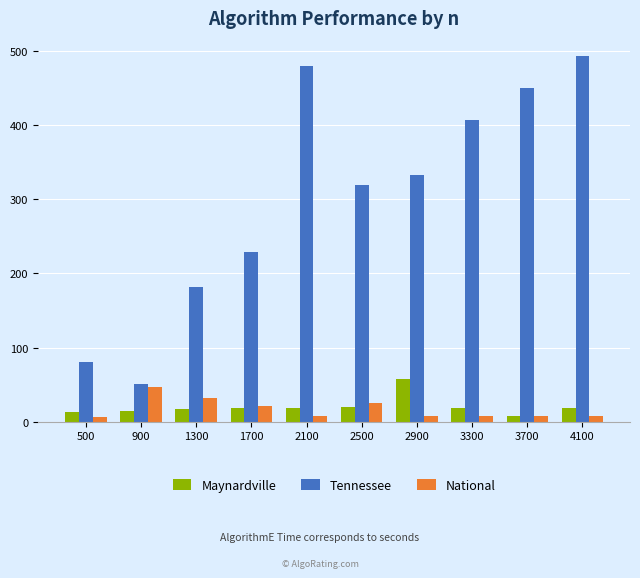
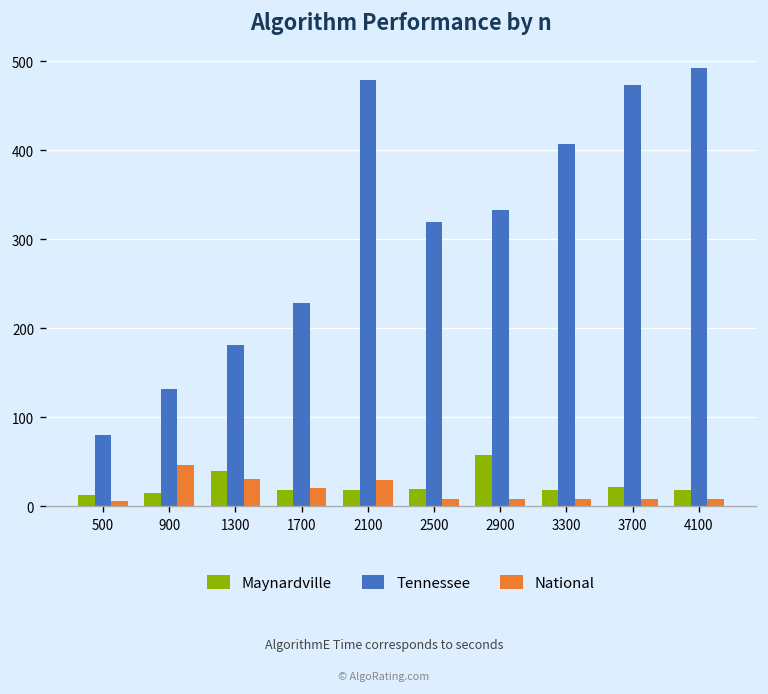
  {
    "Maynardville": {
      "500": 10,
      "900": 20,
-     "1300": 20,
+     "1300": 40,
      "1700": 20,
      "2100": 20,
      "2500": 20,
      "2900": 60,
      "3300": 20,
-     "3700": 10,
+     "3700": 20,
      "4100": 20
    },
    "Tennessee": {
      "500": 80,
-     "900": 50,
+     "900": 130,
      "1300": 180,
      "1700": 230,
      "2100": 480,
      "2500": 320,
      "2900": 330,
      "3300": 410,
-     "3700": 450,
+     "3700": 470,
      "4100": 490
    },
    "National": {
      "500": 10,
      "900": 50,
      "1300": 30,
      "1700": 20,
-     "2100": 10,
-     "2500": 30,
+     "2100": 30,
+     "2500": 10,
      "2900": 10,
      "3300": 10,
      "3700": 10,
      "4100": 10
    }
  }
